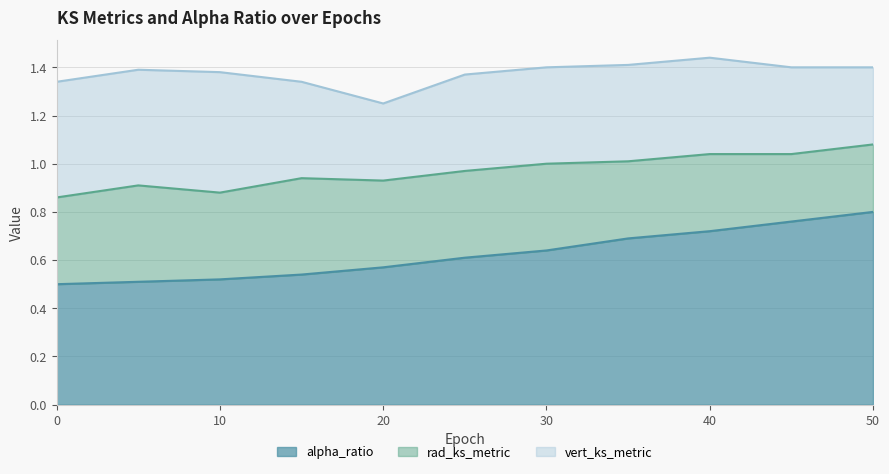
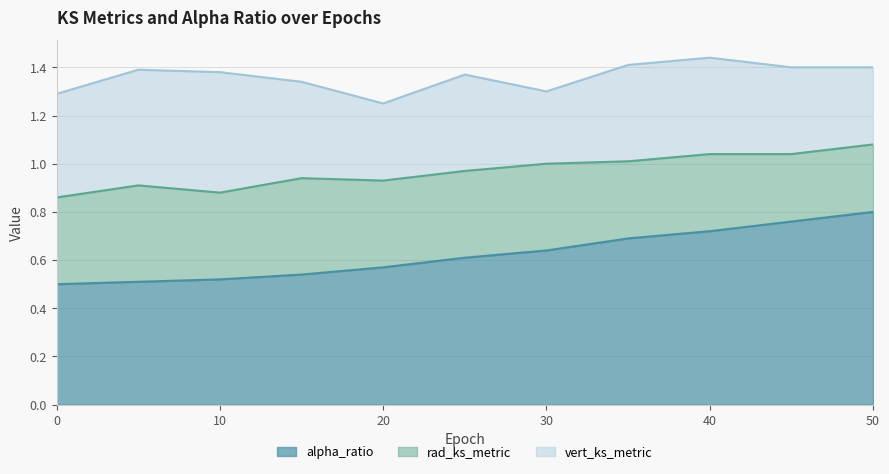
  {
    "vert_ks_metric": {
-     "0": 0.48,
+     "0": 0.43,
      "10": 0.50,
      "20": 0.32,
-     "30": 0.4,
+     "30": 0.3,
      "40": 0.40,
      "50": 0.32
    }
  }
